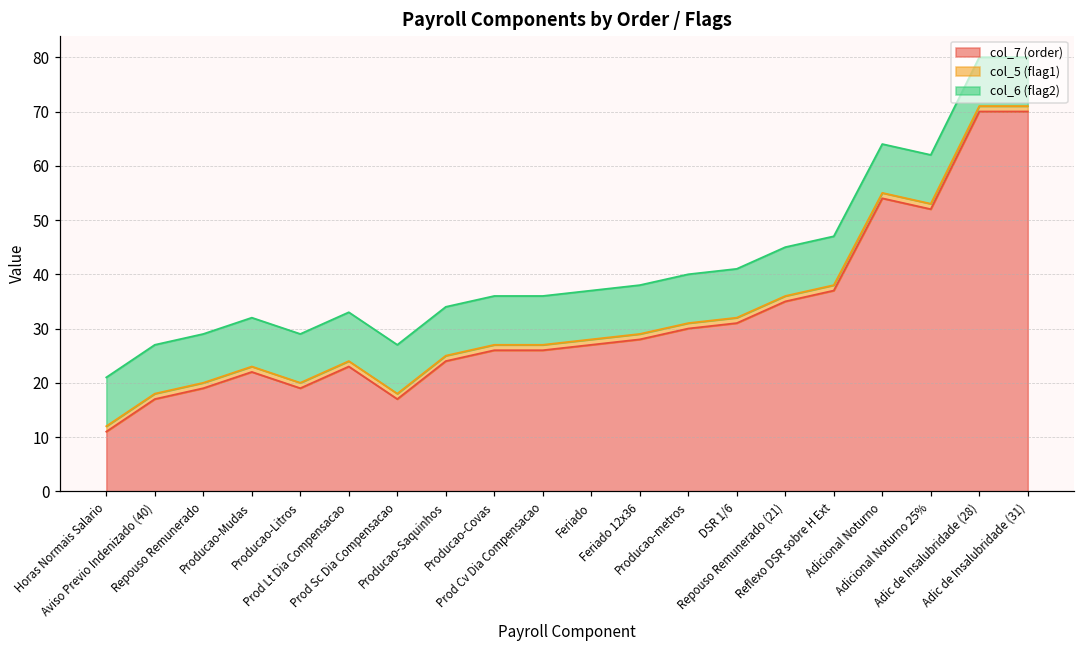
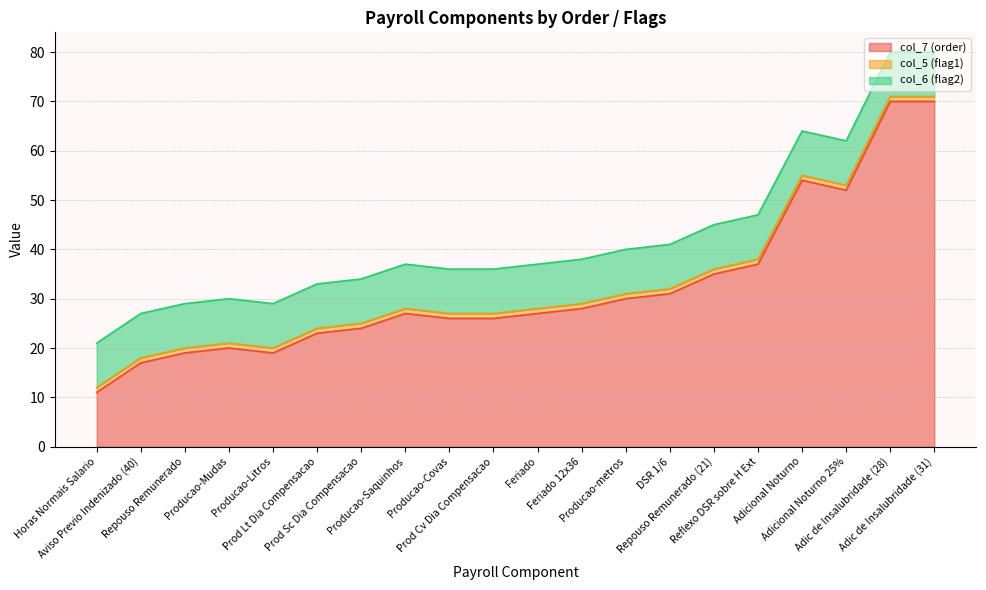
  {
    "col_7 (order)": {
      "Horas Normais Salario": 11,
      "Aviso Previo Indenizado (40)": 17,
      "Repouso Remunerado": 19,
-     "Producao-Mudas": 22,
+     "Producao-Mudas": 20,
      "Producao-Litros": 19,
      "Prod Lt Dia Compensacao": 23,
-     "Prod Sc Dia Compensacao": 17,
-     "Producao-Saquinhos": 24,
+     "Prod Sc Dia Compensacao": 24,
+     "Producao-Saquinhos": 27,
      "Producao-Covas": 26,
      "Prod Cv Dia Compensacao": 26,
      "Feriado": 27,
      "Feriado 12x36": 28,
      "Producao-metros": 30,
      "DSR 1/6": 31,
      "Repouso Remunerado (21)": 35,
      "Reflexo DSR sobre H Ext": 37,
      "Adicional Noturno": 54,
      "Adicional Noturno 25%": 52,
      "Adic de Insalubridade (28)": 70,
      "Adic de Insalubridade (31)": 70
    },
    "col_5 (flag1)": {
      "Horas Normais Salario": 1,
      "Aviso Previo Indenizado (40)": 1,
      "Repouso Remunerado": 1,
      "Producao-Mudas": 1,
      "Producao-Litros": 1,
      "Prod Lt Dia Compensacao": 1,
      "Prod Sc Dia Compensacao": 1,
      "Producao-Saquinhos": 1,
      "Producao-Covas": 1,
      "Prod Cv Dia Compensacao": 1,
      "Feriado": 1,
      "Feriado 12x36": 1,
      "Producao-metros": 1,
      "DSR 1/6": 1,
      "Repouso Remunerado (21)": 1,
      "Reflexo DSR sobre H Ext": 1,
      "Adicional Noturno": 1,
      "Adicional Noturno 25%": 1,
      "Adic de Insalubridade (28)": 1,
      "Adic de Insalubridade (31)": 1
    },
    "col_6 (flag2)": {
      "Horas Normais Salario": 9,
      "Aviso Previo Indenizado (40)": 9,
      "Repouso Remunerado": 9,
      "Producao-Mudas": 9,
      "Producao-Litros": 9,
      "Prod Lt Dia Compensacao": 9,
      "Prod Sc Dia Compensacao": 9,
      "Producao-Saquinhos": 9,
      "Producao-Covas": 9,
      "Prod Cv Dia Compensacao": 9,
      "Feriado": 9,
      "Feriado 12x36": 9,
      "Producao-metros": 9,
      "DSR 1/6": 9,
      "Repouso Remunerado (21)": 9,
      "Reflexo DSR sobre H Ext": 9,
      "Adicional Noturno": 9,
      "Adicional Noturno 25%": 9
    }
  }
